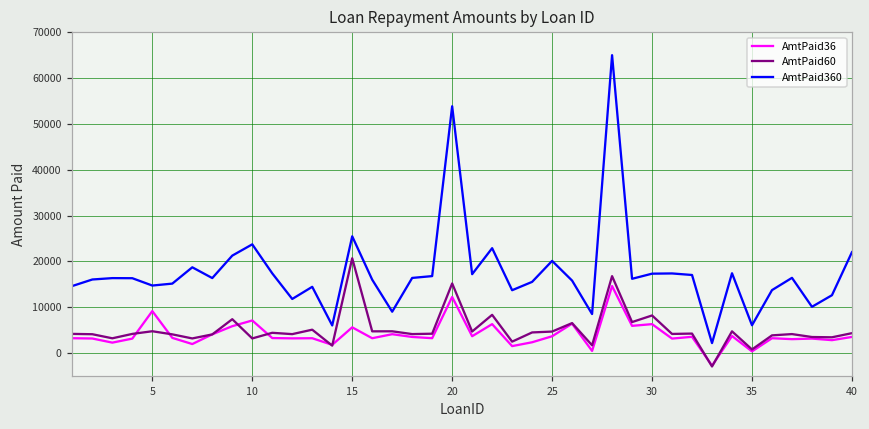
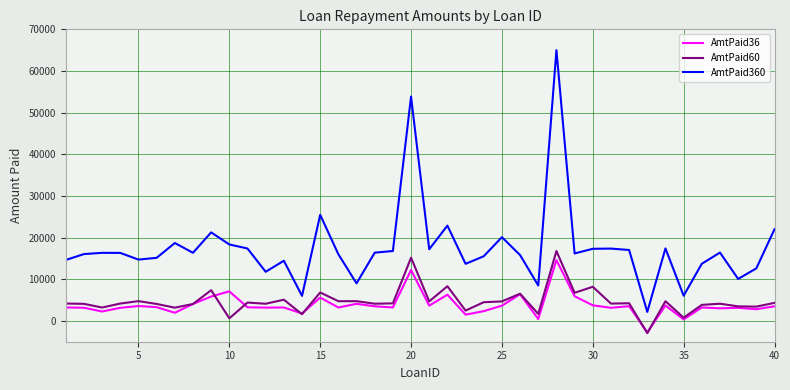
  {
    "AmtPaid36": {
-     "5": 9000,
+     "5": 4000,
      "10": 7000,
      "15": 6000,
      "20": 12000,
      "25": 4000,
-     "30": 6000,
+     "30": 4000,
      "40": 4000
    },
    "AmtPaid60": {
      "5": 5000,
-     "10": 3000,
-     "15": 21000,
+     "10": 1000,
+     "15": 7000,
      "20": 15000,
      "25": 5000,
      "30": 8000,
      "40": 4000
    },
    "AmtPaid360": {
      "5": 15000,
-     "10": 24000,
+     "10": 18000,
      "15": 25000,
      "20": 54000,
      "25": 20000,
      "30": 17000,
      "35": 6000,
      "40": 22000
    }
  }
